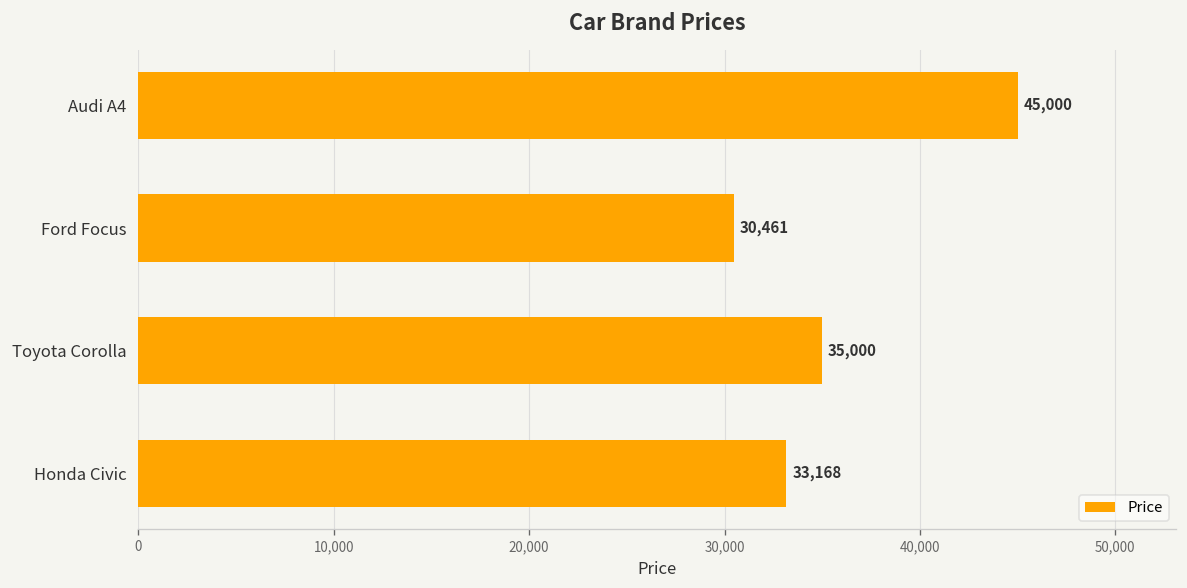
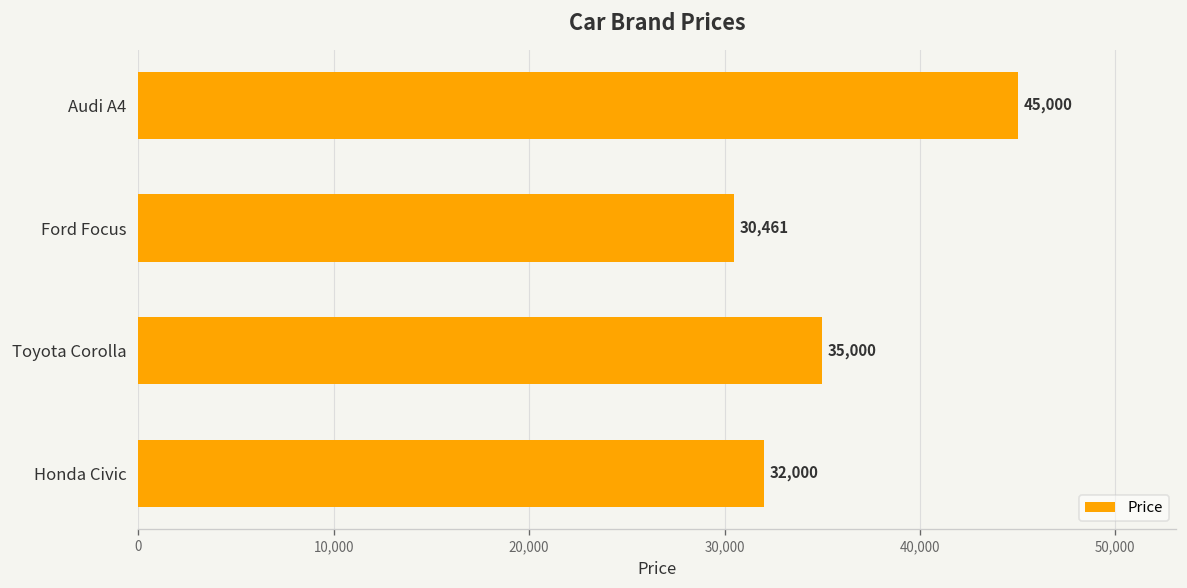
  {
    "Audi A4": "45,000",
    "Ford Focus": "30,461",
    "Toyota Corolla": "35,000",
-   "Honda Civic": "33,168"
+   "Honda Civic": "32,000"
  }
